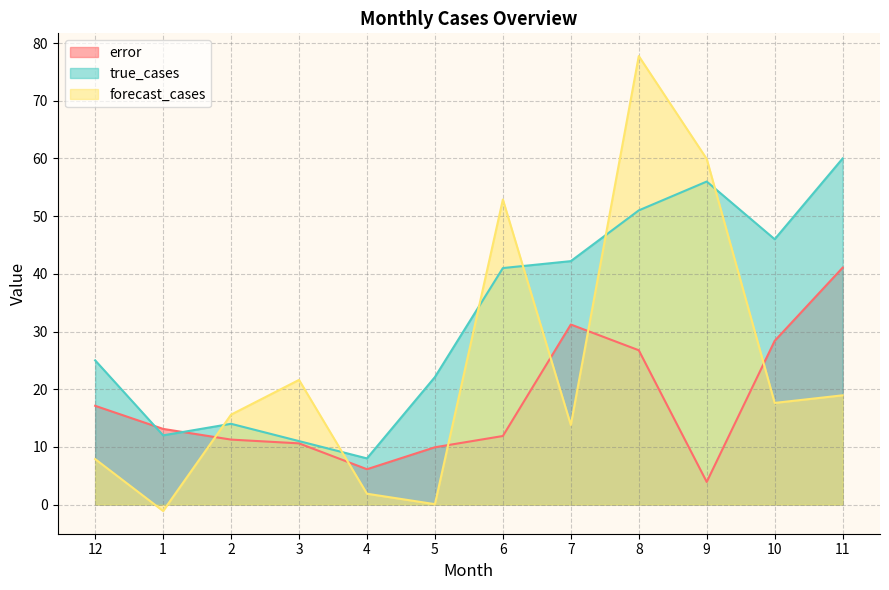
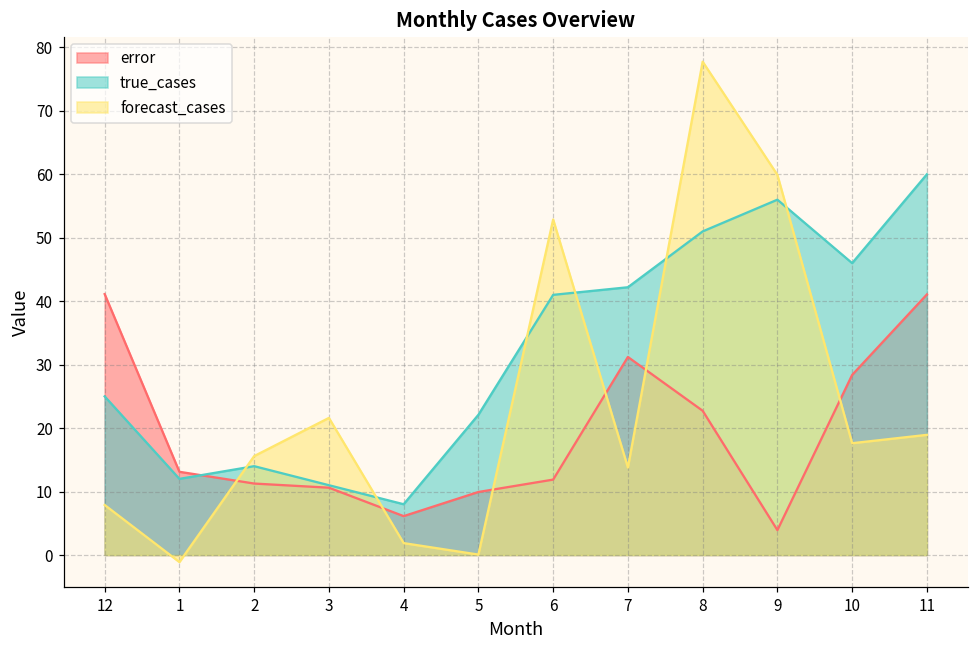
  {
    "error": {
-     "12": 17,
+     "12": 41,
      "1": 13,
      "2": 11,
      "4": 6,
      "5": 10,
      "6": 12,
      "7": 31,
-     "8": 27,
+     "8": 23,
      "9": 4,
      "10": 28,
      "11": 41
    },
    "true_cases": {
      "12": 25,
      "1": 12,
      "2": 14,
      "4": 8,
      "5": 22,
      "6": 41,
      "7": 42,
      "8": 51,
      "9": 56,
      "10": 46,
      "11": 60
    }
  }
